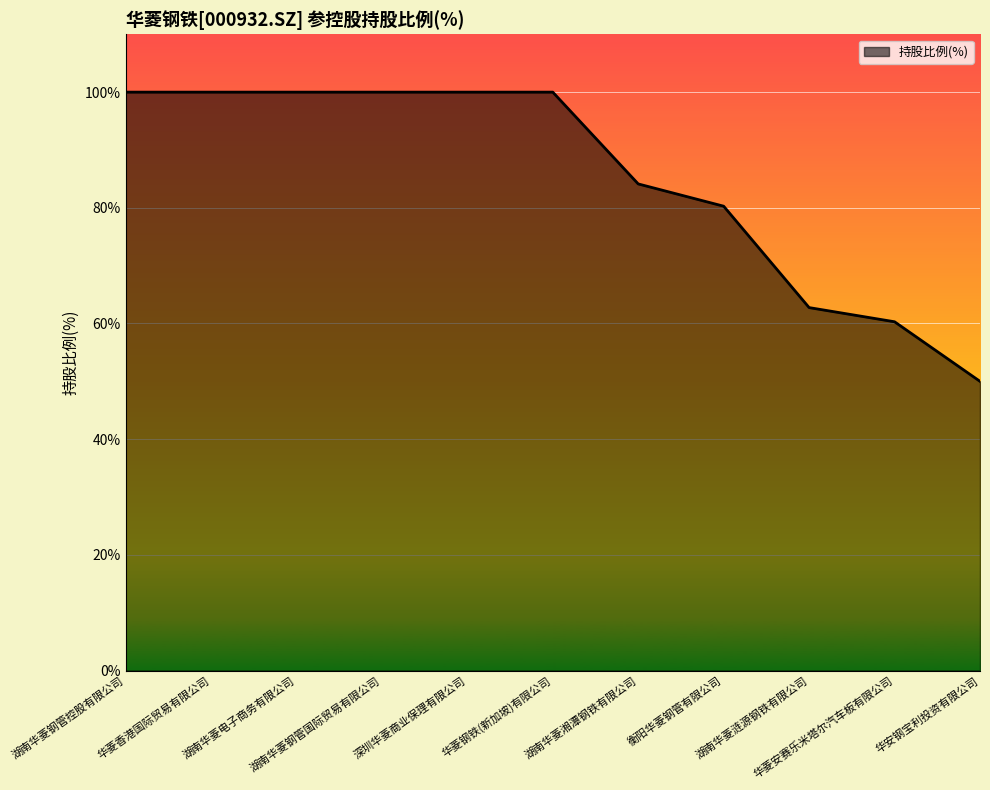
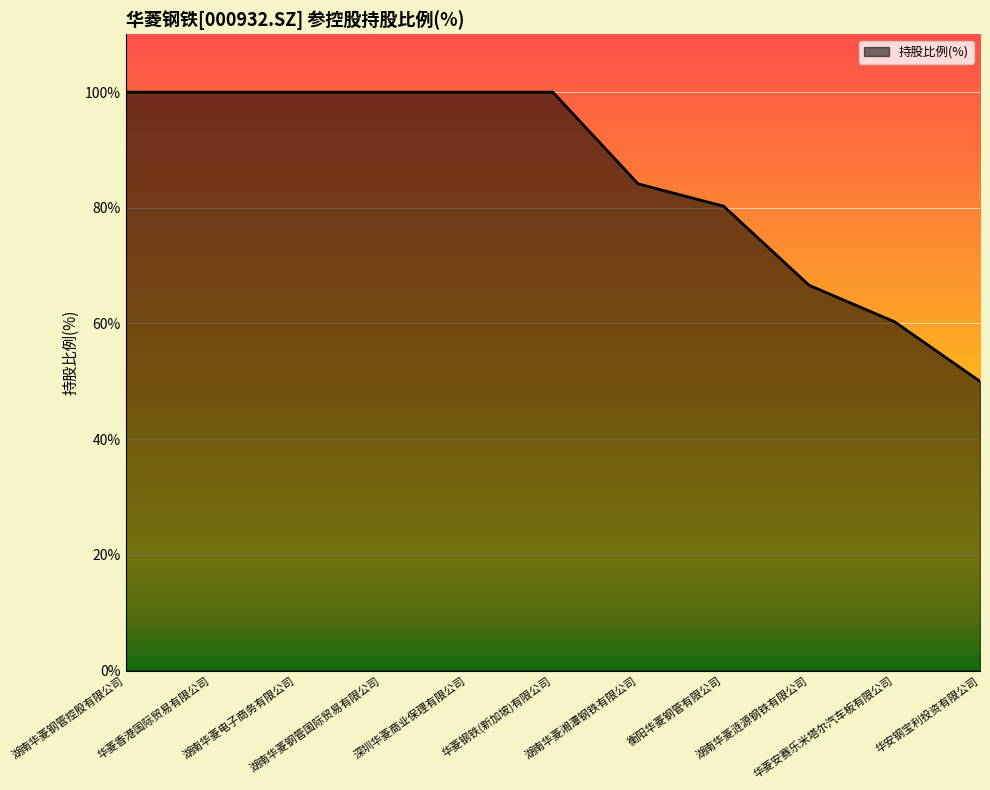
  {
    "湖南华菱钢管控股有限公司": "100%",
    "华菱香港国际贸易有限公司": "100%",
    "湖南华菱电子商务有限公司": "100%",
    "湖南华菱钢管国际贸易有限公司": "100%",
    "深圳华菱商业保理有限公司": "100%",
    "华菱钢铁(新加坡)有限公司": "100%",
    "湖南华菱湘潭钢铁有限公司": "84%",
    "衡阳华菱钢管有限公司": "80%",
-   "湖南华菱涟源钢铁有限公司": "63%",
+   "湖南华菱涟源钢铁有限公司": "67%",
    "华菱安赛乐米塔尔汽车板有限公司": "60%",
    "华安钢宝利投资有限公司": "50%"
  }
